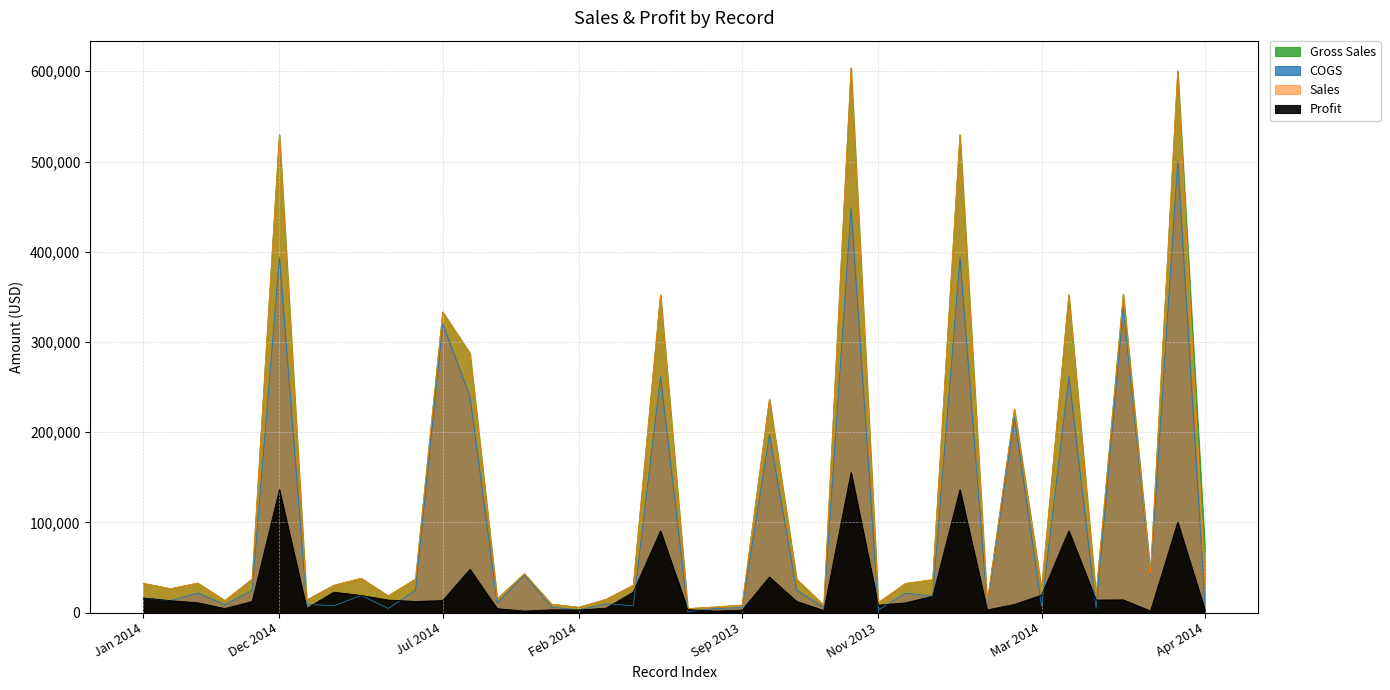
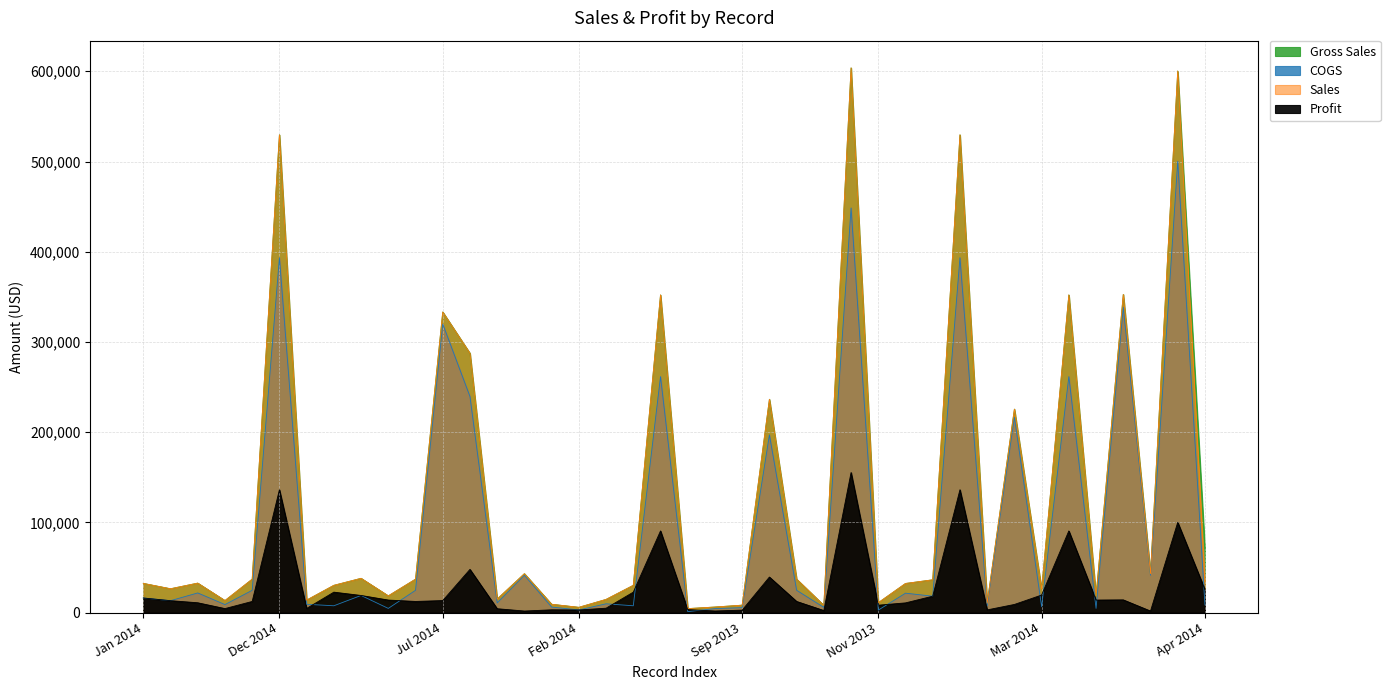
  {
    "Gross Sales": {
      "Apr 2014": "70,000"
    },
    "COGS": {
      "Apr 2014": "10,000"
    },
    "Sales": {
      "Apr 2014": "30,000"
    },
    "Profit": {
-     "Apr 2014": "0"
+     "Apr 2014": "30,000"
    }
  }
